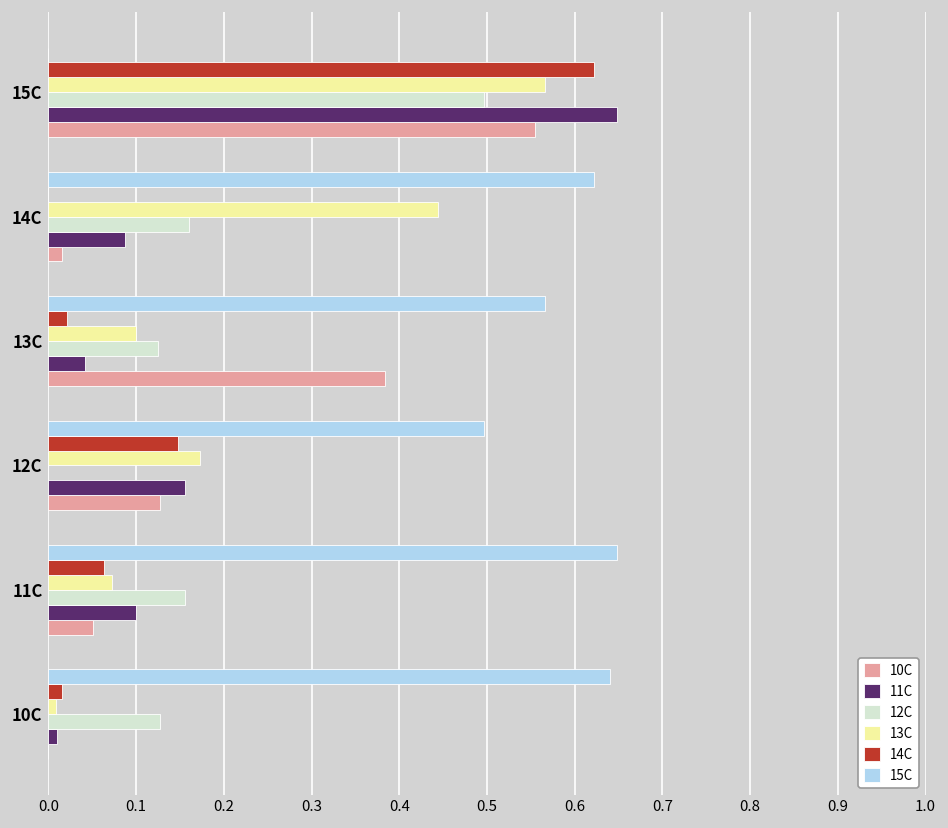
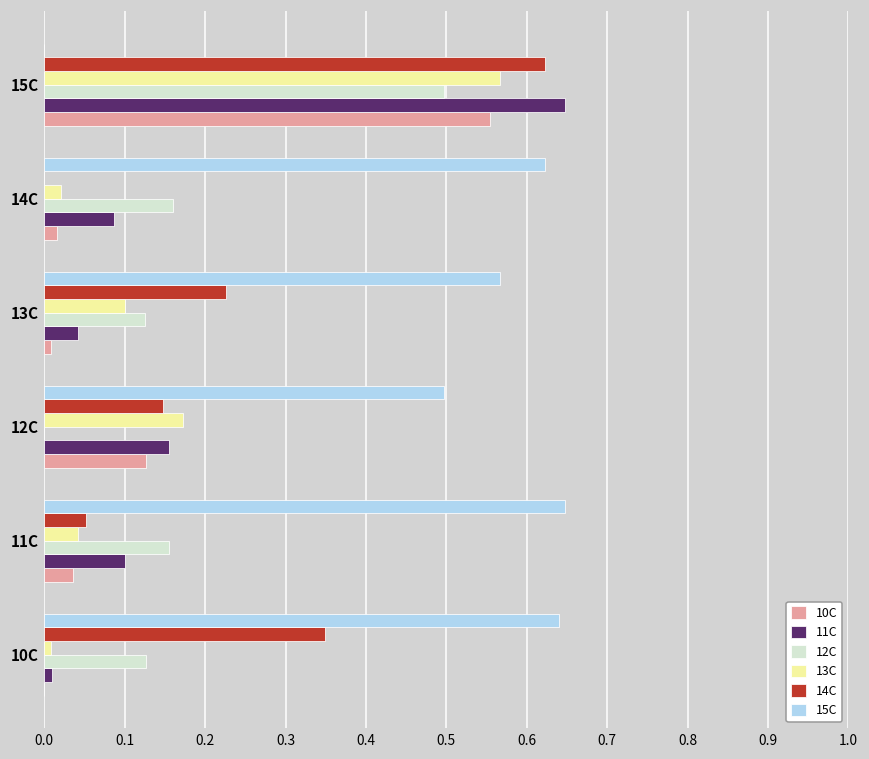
  {
    "10C": {
      "15C": 0.55,
      "14C": 0.02,
-     "13C": 0.38,
+     "13C": 0.01,
      "12C": 0.13,
-     "11C": 0.05,
+     "11C": 0.04,
      "10C": 0.00
    },
    "11C": {
      "15C": 0.65,
      "14C": 0.09,
      "13C": 0.04,
      "12C": 0.16,
      "11C": 0.10,
      "10C": 0.01
    },
    "13C": {
      "15C": 0.57,
-     "14C": 0.44,
+     "14C": 0.02,
      "13C": 0.10,
      "12C": 0.17,
-     "11C": 0.07,
+     "11C": 0.04,
      "10C": 0.01
    },
    "14C": {
      "15C": 0.62,
      "14C": 0.00,
-     "13C": 0.02,
+     "13C": 0.23,
      "12C": 0.15,
-     "11C": 0.06,
-     "10C": 0.02
+     "11C": 0.05,
+     "10C": 0.35
    }
  }
